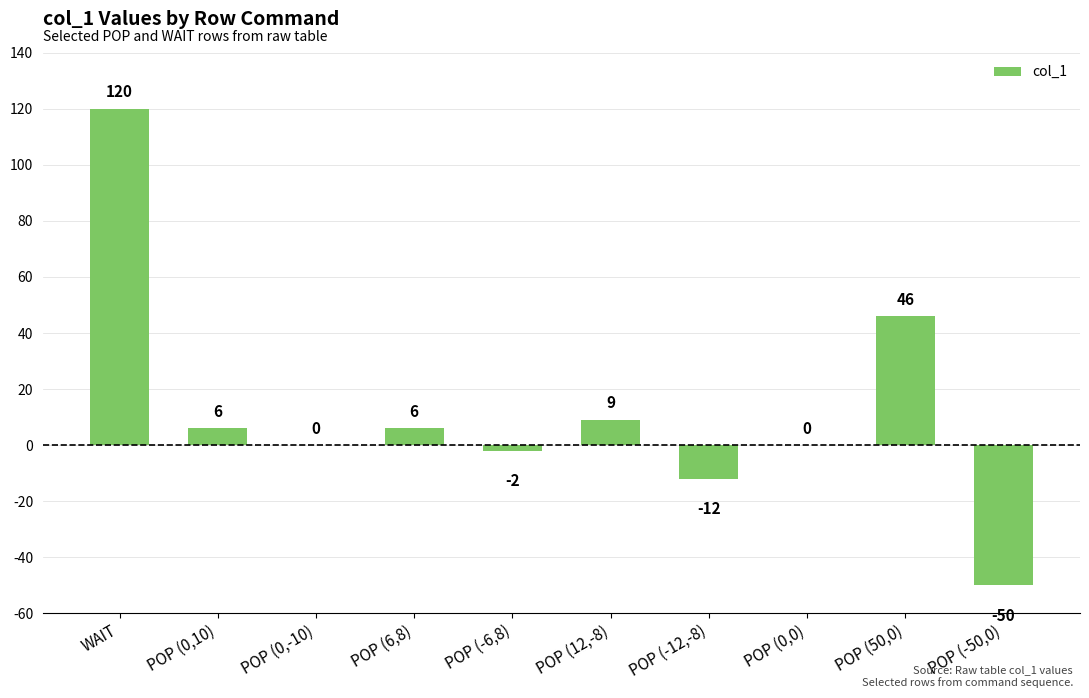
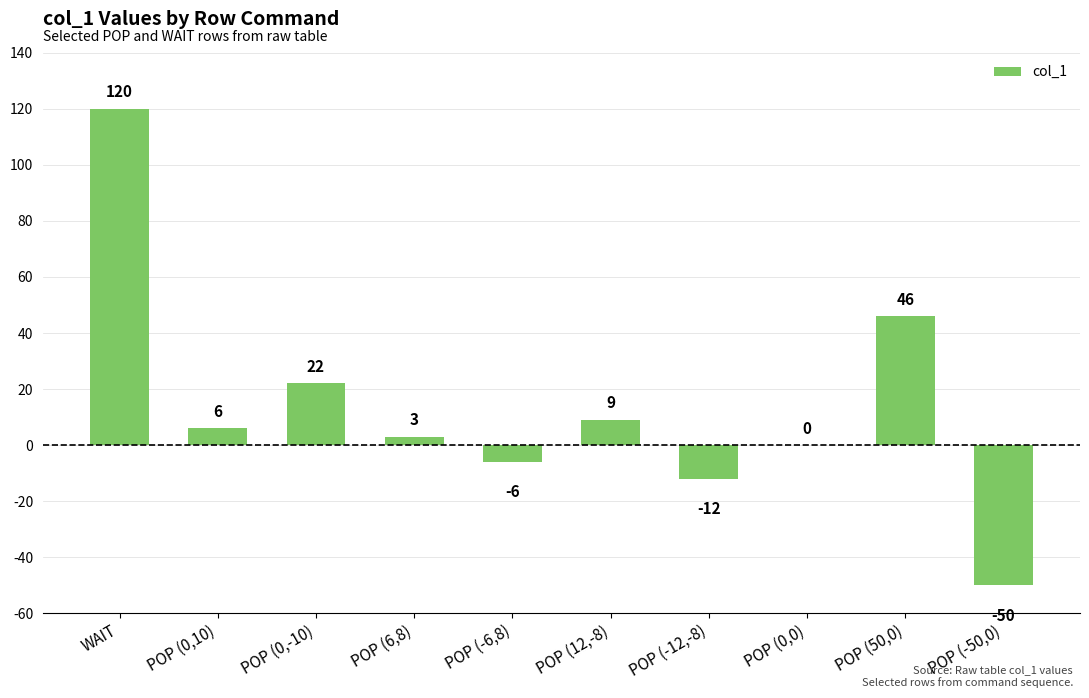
  {
    "WAIT": 120,
    "POP (0,10)": 6,
-   "POP (0,-10)": 0,
-   "POP (6,8)": 6,
-   "POP (-6,8)": -2,
+   "POP (0,-10)": 22,
+   "POP (6,8)": 3,
+   "POP (-6,8)": -6,
    "POP (12,-8)": 9,
    "POP (-12,-8)": -12,
    "POP (0,0)": 0,
    "POP (50,0)": 46,
    "POP (-50,0)": -50
  }
